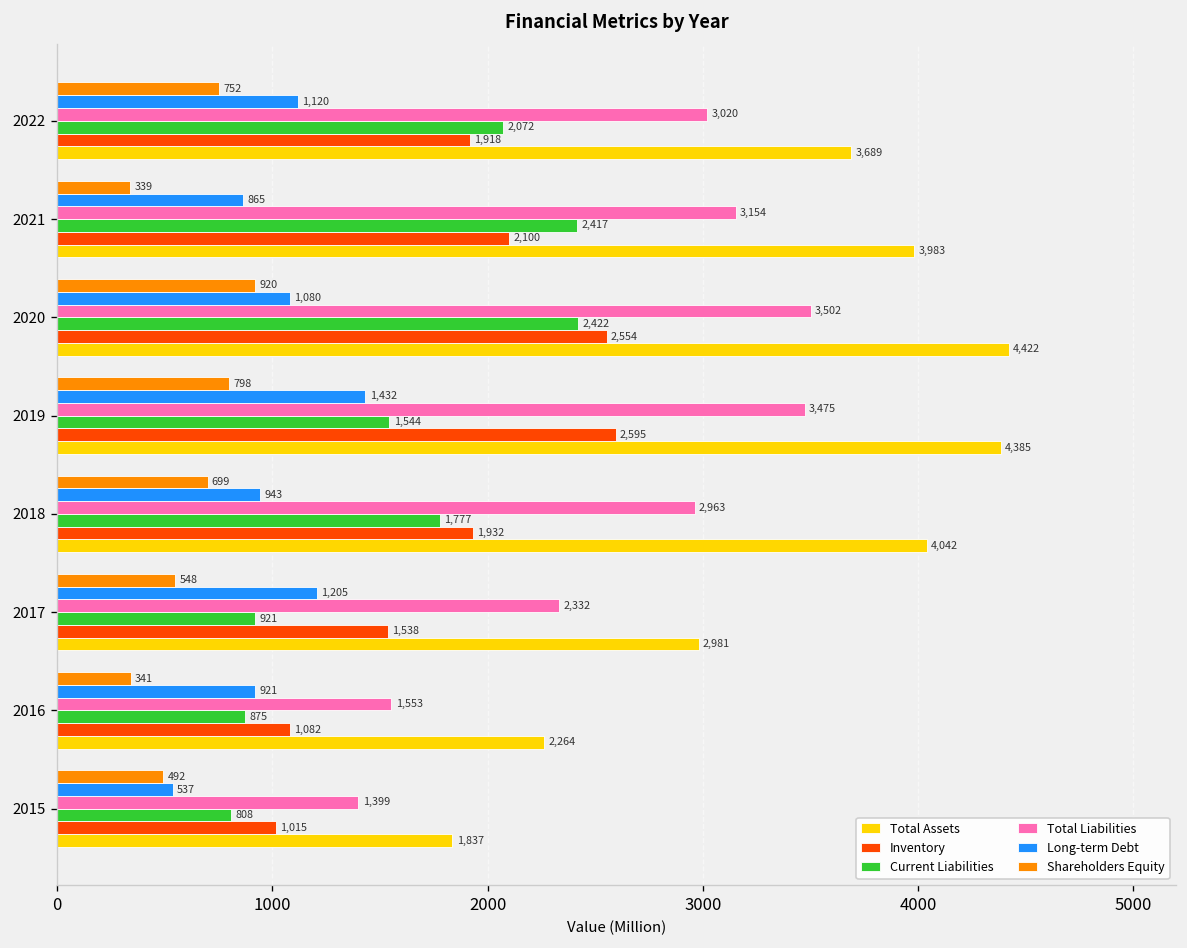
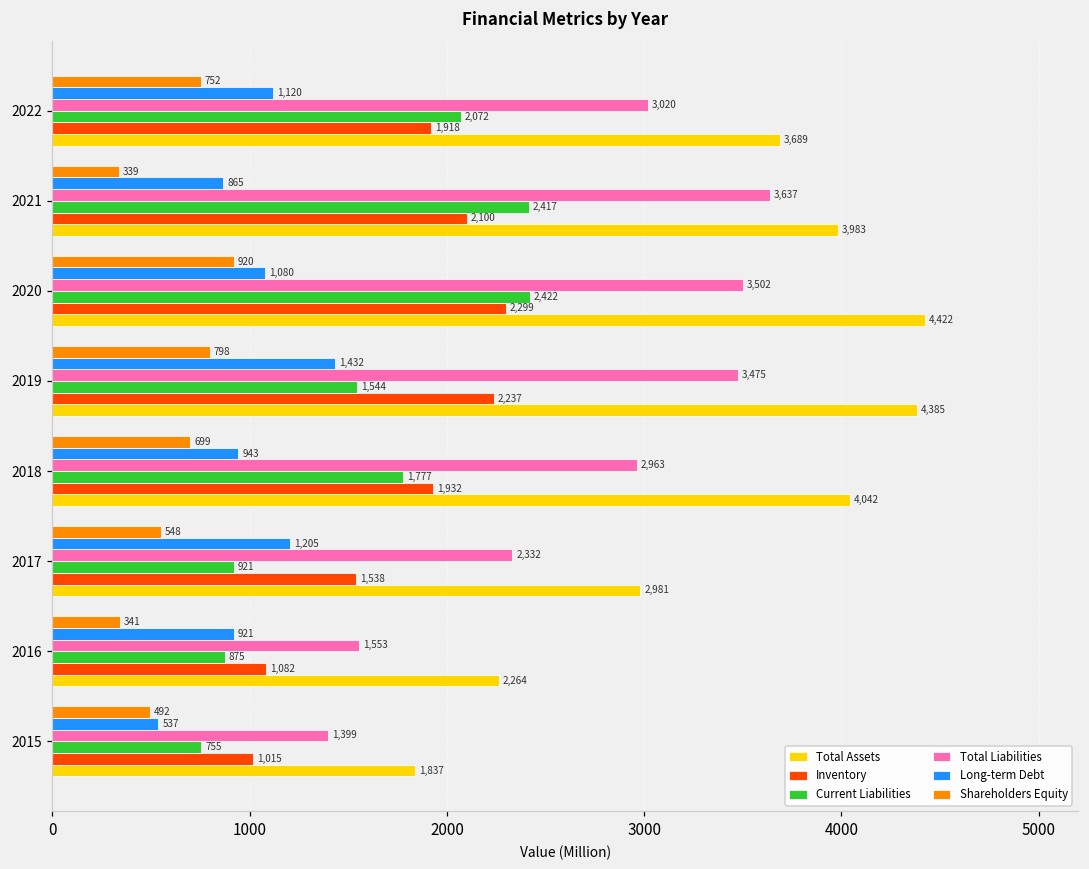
  {
    "Total Assets": {
      "2022": "3,689",
      "2021": "3,983",
      "2020": "4,422",
      "2019": "4,385",
      "2018": "4,042",
      "2017": "2,981",
      "2016": "2,264",
      "2015": "1,837"
    },
    "Inventory": {
      "2022": "1,918",
      "2021": "2,100",
-     "2020": "2,554",
-     "2019": "2,595",
+     "2020": "2,299",
+     "2019": "2,237",
      "2018": "1,932",
      "2017": "1,538",
      "2016": "1,082",
      "2015": "1,015"
    },
    "Current Liabilities": {
      "2022": "2,072",
      "2021": "2,417",
      "2020": "2,422",
      "2019": "1,544",
      "2018": "1,777",
      "2017": "921",
      "2016": "875",
-     "2015": "808"
+     "2015": "755"
    },
    "Total Liabilities": {
      "2022": "3,020",
-     "2021": "3,154",
+     "2021": "3,637",
      "2020": "3,502",
      "2019": "3,475",
      "2018": "2,963",
      "2017": "2,332",
      "2016": "1,553",
      "2015": "1,399"
    },
    "Long-term Debt": {
      "2022": "1,120",
      "2021": "865",
      "2020": "1,080",
      "2019": "1,432",
      "2018": "943",
      "2017": "1,205",
      "2016": "921",
      "2015": "537"
    },
    "Shareholders Equity": {
      "2022": "752",
      "2021": "339",
      "2020": "920",
      "2019": "798",
      "2018": "699",
      "2017": "548",
      "2016": "341",
      "2015": "492"
    }
  }
